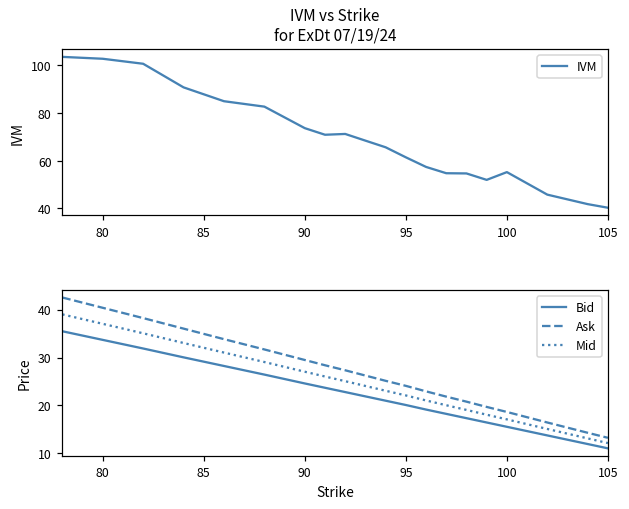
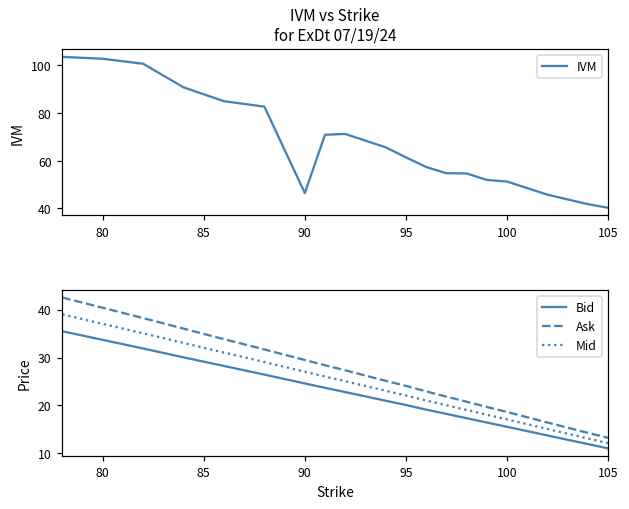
  {
    "IVM vs Strike for ExDt 07/19/24": {
      "80": 103,
-     "90": 74,
+     "90": 46,
      "95": 61,
-     "100": 55,
+     "100": 51,
      "105": 40
    }
  }
